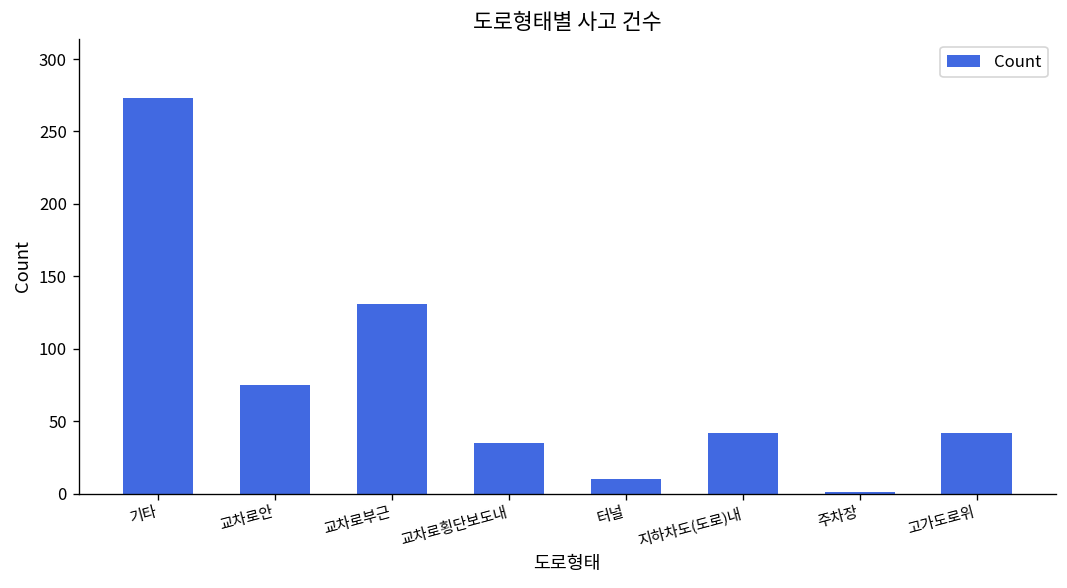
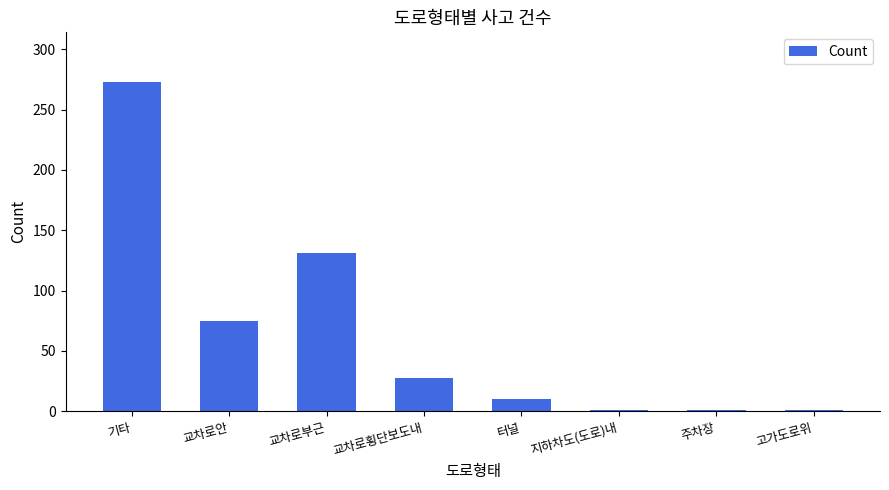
  {
    "기타": 273,
    "교차로안": 75,
    "교차로부근": 131,
-   "교차로횡단보도내": 35,
+   "교차로횡단보도내": 28,
    "터널": 10,
-   "지하차도(도로)내": 42,
-   "고가도로위": 42
+   "지하차도(도로)내": 1,
+   "고가도로위": 1
  }
